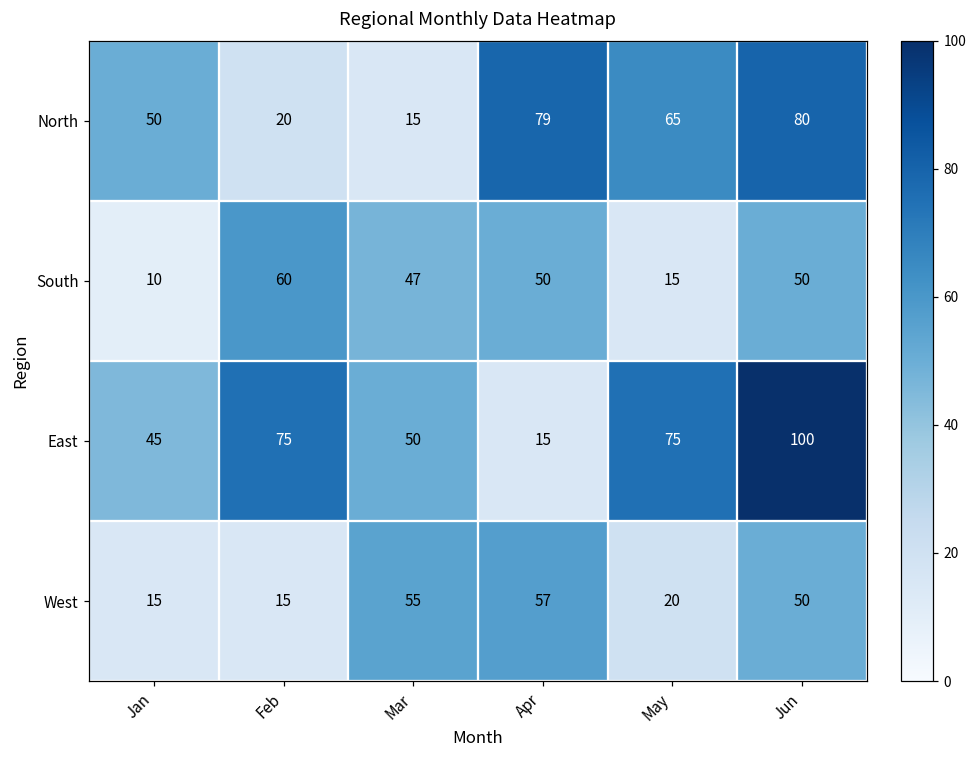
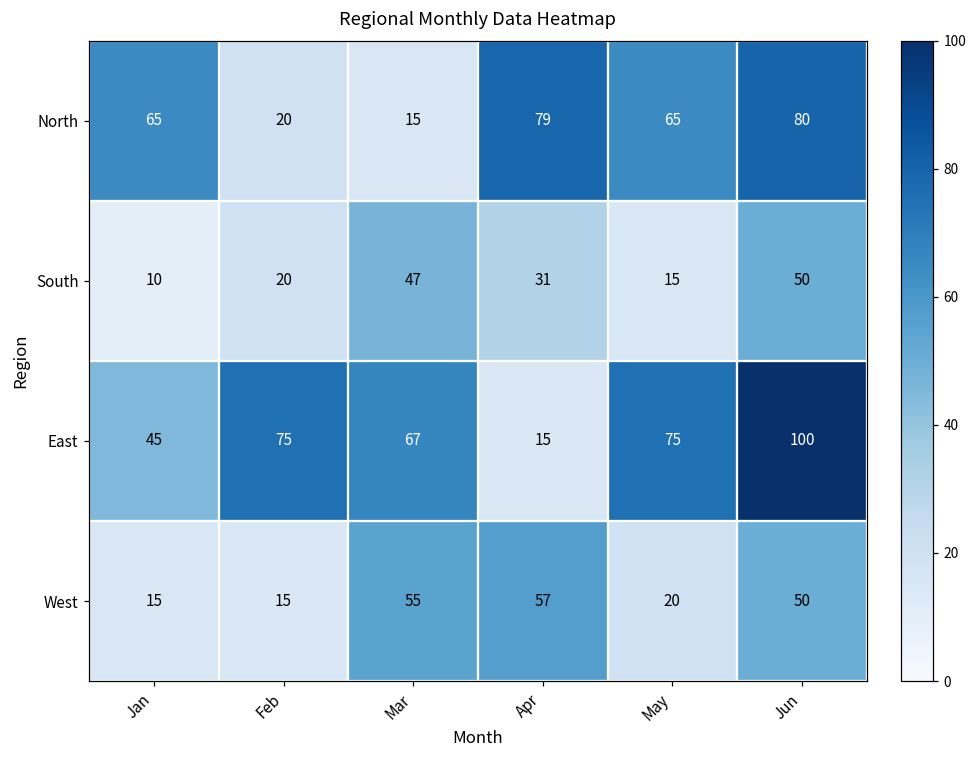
  {
    "North": {
-     "Jan": 50,
+     "Jan": 65,
      "Feb": 20,
      "Mar": 15,
      "Apr": 79,
      "May": 65,
      "Jun": 80
    },
    "South": {
      "Jan": 10,
-     "Feb": 60,
+     "Feb": 20,
      "Mar": 47,
-     "Apr": 50,
+     "Apr": 31,
      "May": 15,
      "Jun": 50
    },
    "East": {
      "Jan": 45,
      "Feb": 75,
-     "Mar": 50,
+     "Mar": 67,
      "Apr": 15,
      "May": 75,
      "Jun": 100
    },
    "West": {
      "Jan": 15,
      "Feb": 15,
      "Mar": 55,
      "Apr": 57,
      "May": 20,
      "Jun": 50
    }
  }
